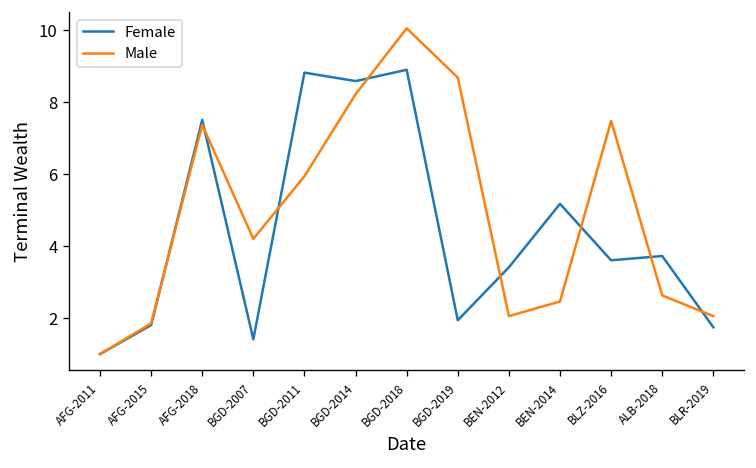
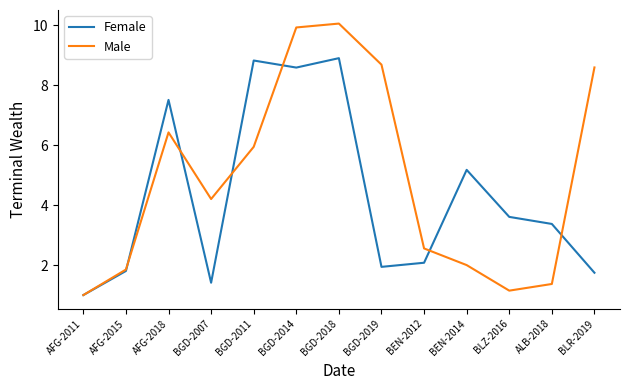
  {
    "Female": {
      "AFG-2018": 7.5,
      "BGD-2007": 1.4,
      "BGD-2011": 8.8,
      "BGD-2014": 8.6,
      "BGD-2018": 8.9,
      "BGD-2019": 1.9,
-     "BEN-2012": 3.4,
+     "BEN-2012": 2.1,
      "BEN-2014": 5.2,
      "BLZ-2016": 3.6,
-     "ALB-2018": 3.7,
+     "ALB-2018": 3.4,
      "BLR-2019": 1.7
    },
    "Male": {
-     "AFG-2018": 7.4,
+     "AFG-2018": 6.4,
      "BGD-2007": 4.2,
      "BGD-2011": 5.9,
-     "BGD-2014": 8.2,
+     "BGD-2014": 9.9,
      "BGD-2018": 10.1,
      "BGD-2019": 8.7,
-     "BEN-2012": 2.1,
-     "BEN-2014": 2.5,
-     "BLZ-2016": 7.5,
-     "ALB-2018": 2.6,
-     "BLR-2019": 2.1
+     "BEN-2012": 2.6,
+     "BEN-2014": 2.0,
+     "BLZ-2016": 1.1,
+     "ALB-2018": 1.4,
+     "BLR-2019": 8.6
    }
  }
